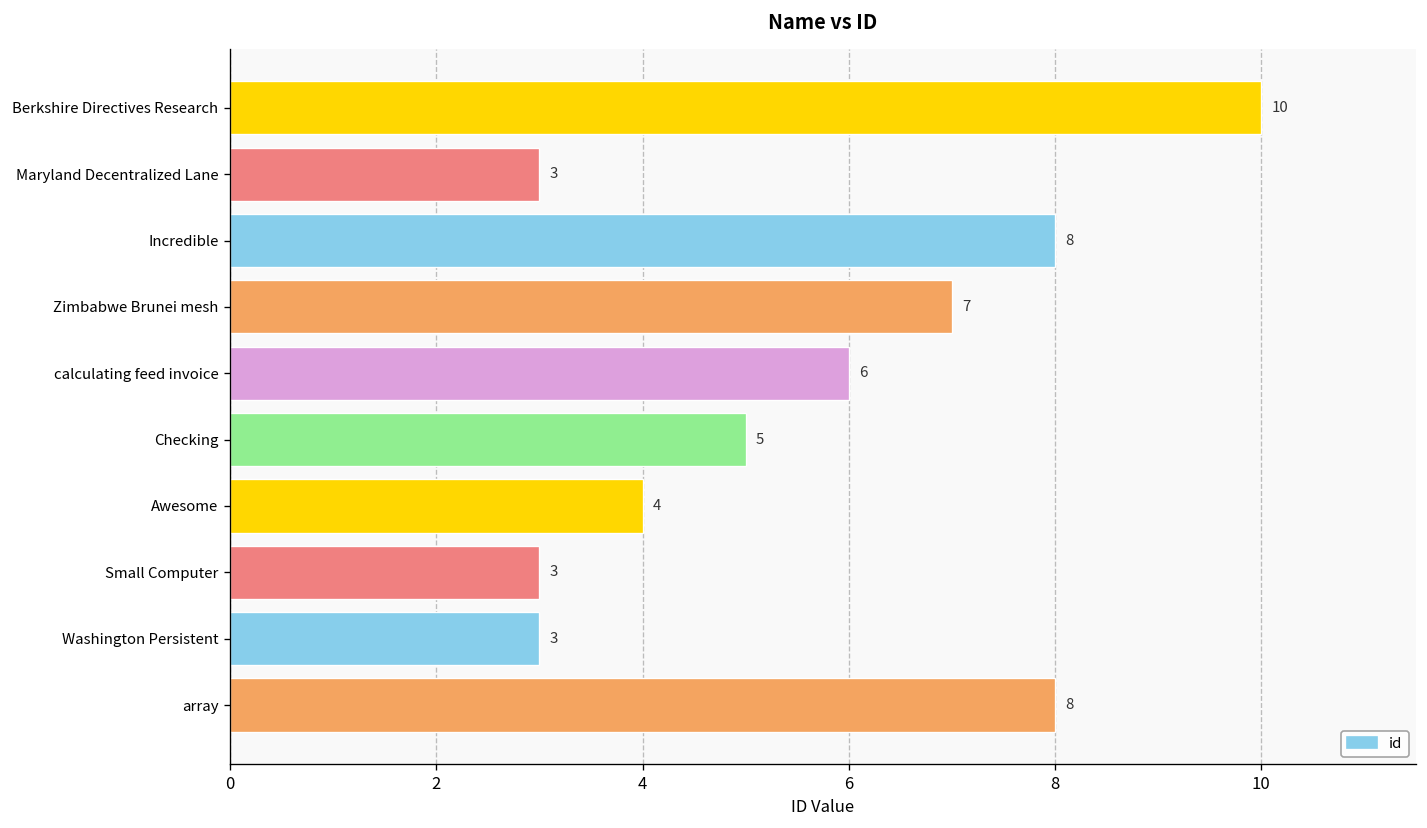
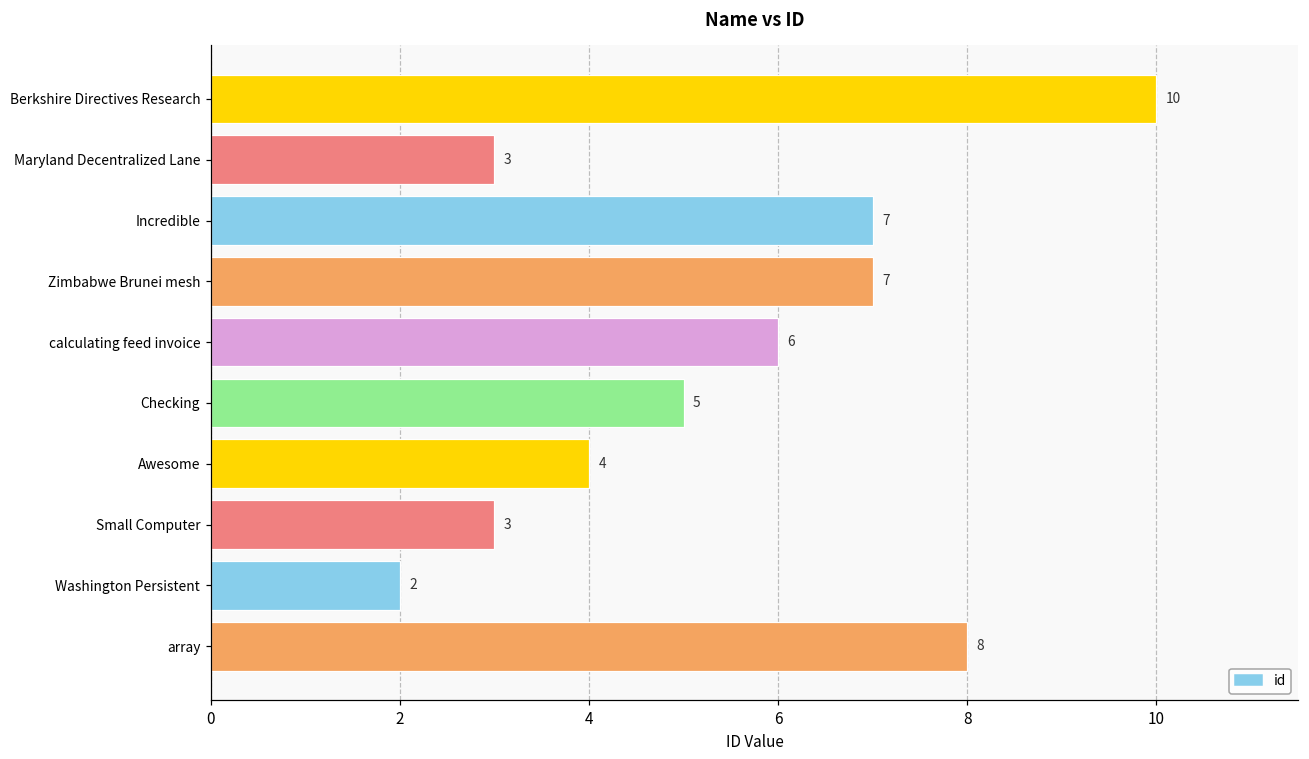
  {
    "Berkshire Directives Research": 10,
    "Maryland Decentralized Lane": 3,
-   "Incredible": 8,
+   "Incredible": 7,
    "Zimbabwe Brunei mesh": 7,
    "calculating feed invoice": 6,
    "Checking": 5,
    "Awesome": 4,
    "Small Computer": 3,
-   "Washington Persistent": 3,
+   "Washington Persistent": 2,
    "array": 8
  }
